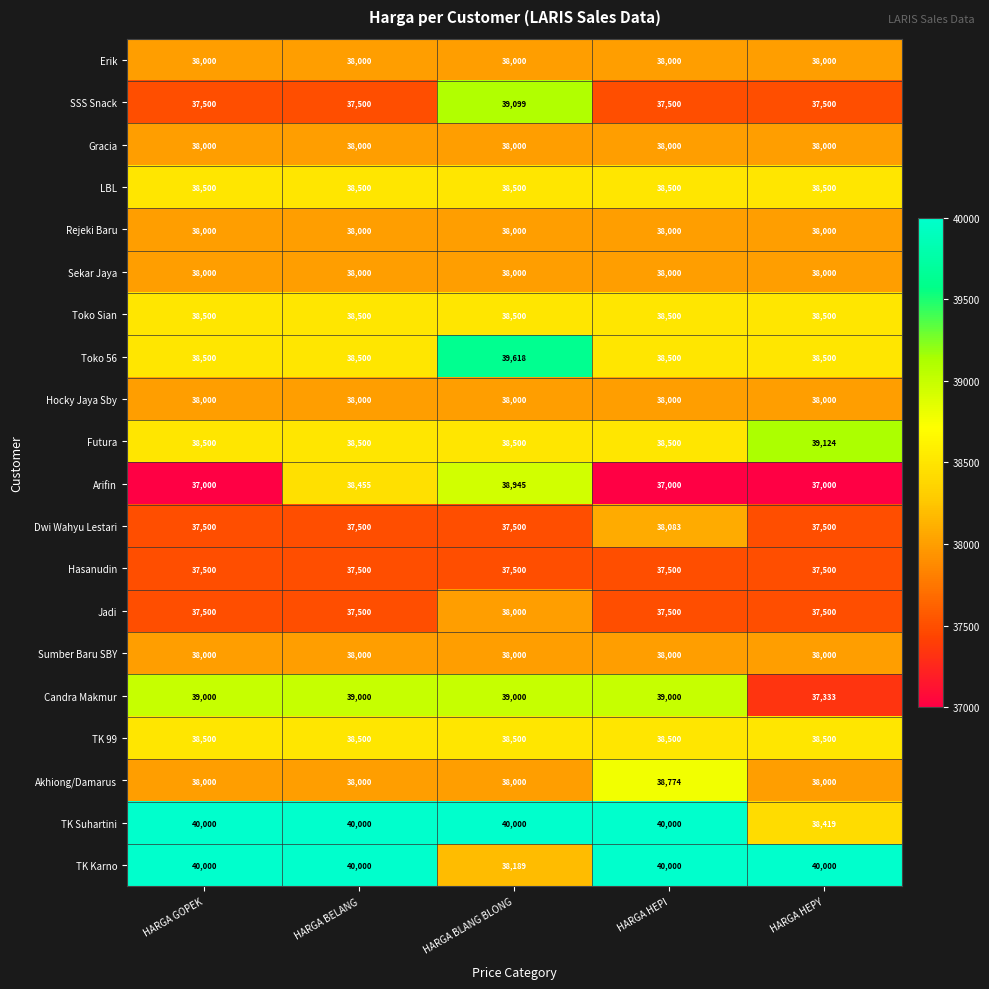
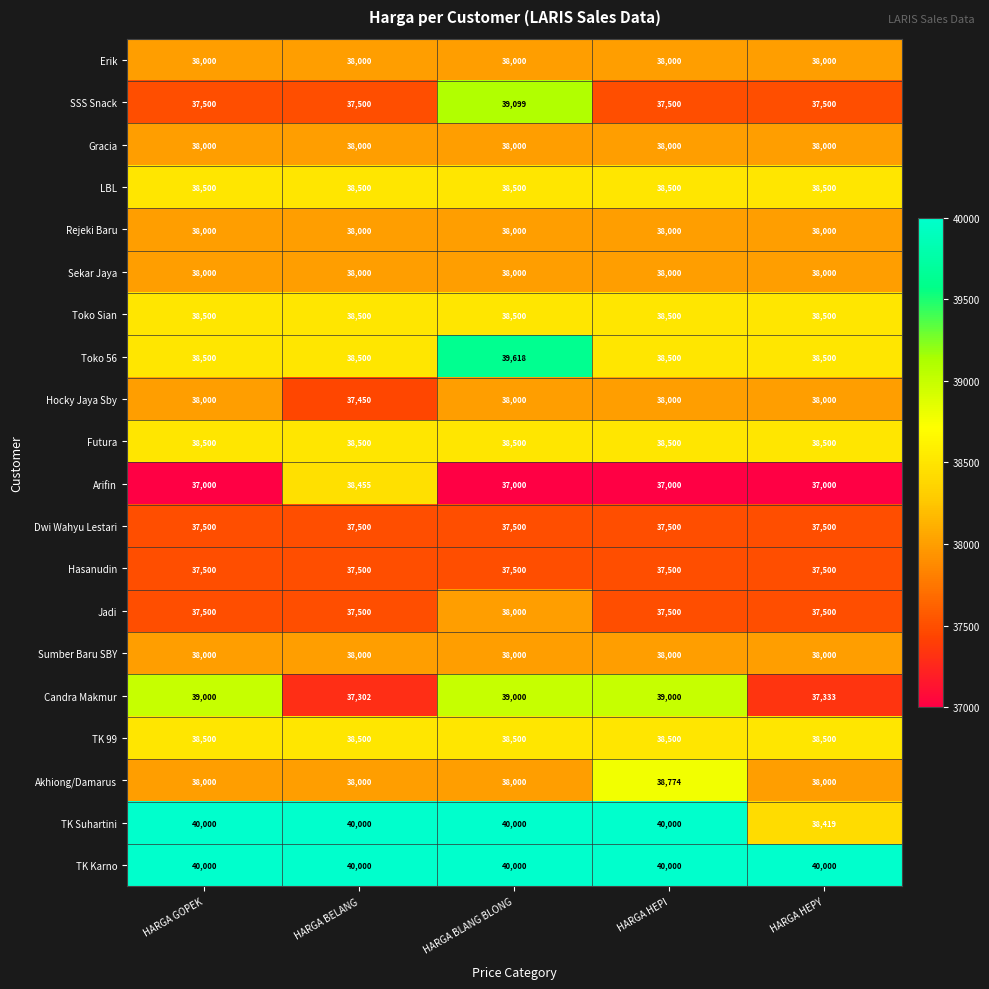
  {
    "Erik": {
      "HARGA GOPEK": "38,000",
      "HARGA BELANG": "38,000",
      "HARGA BLANG BLONG": "38,000",
      "HARGA HEPI": "38,000",
      "HARGA HEPY": "38,000"
    },
    "SSS Snack": {
      "HARGA GOPEK": "37,500",
      "HARGA BELANG": "37,500",
      "HARGA BLANG BLONG": "39,099",
      "HARGA HEPI": "37,500",
      "HARGA HEPY": "37,500"
    },
    "Gracia": {
      "HARGA GOPEK": "38,000",
      "HARGA BELANG": "38,000",
      "HARGA BLANG BLONG": "38,000",
      "HARGA HEPI": "38,000",
      "HARGA HEPY": "38,000"
    },
    "LBL": {
      "HARGA GOPEK": "38,500",
      "HARGA BELANG": "38,500",
      "HARGA BLANG BLONG": "38,500",
      "HARGA HEPI": "38,500",
      "HARGA HEPY": "38,500"
    },
    "Rejeki Baru": {
      "HARGA GOPEK": "38,000",
      "HARGA BELANG": "38,000",
      "HARGA BLANG BLONG": "38,000",
      "HARGA HEPI": "38,000",
      "HARGA HEPY": "38,000"
    },
    "Sekar Jaya": {
      "HARGA GOPEK": "38,000",
      "HARGA BELANG": "38,000",
      "HARGA BLANG BLONG": "38,000",
      "HARGA HEPI": "38,000",
      "HARGA HEPY": "38,000"
    },
    "Toko Sian": {
      "HARGA GOPEK": "38,500",
      "HARGA BELANG": "38,500",
      "HARGA BLANG BLONG": "38,500",
      "HARGA HEPI": "38,500",
      "HARGA HEPY": "38,500"
    },
    "Toko 56": {
      "HARGA GOPEK": "38,500",
      "HARGA BELANG": "38,500",
      "HARGA BLANG BLONG": "39,618",
      "HARGA HEPI": "38,500",
      "HARGA HEPY": "38,500"
    },
    "Hocky Jaya Sby": {
      "HARGA GOPEK": "38,000",
-     "HARGA BELANG": "38,000",
+     "HARGA BELANG": "37,450",
      "HARGA BLANG BLONG": "38,000",
      "HARGA HEPI": "38,000",
      "HARGA HEPY": "38,000"
    },
    "Futura": {
      "HARGA GOPEK": "38,500",
      "HARGA BELANG": "38,500",
      "HARGA BLANG BLONG": "38,500",
      "HARGA HEPI": "38,500",
-     "HARGA HEPY": "39,124"
+     "HARGA HEPY": "38,500"
    },
    "Arifin": {
      "HARGA GOPEK": "37,000",
      "HARGA BELANG": "38,455",
-     "HARGA BLANG BLONG": "38,945",
+     "HARGA BLANG BLONG": "37,000",
      "HARGA HEPI": "37,000",
      "HARGA HEPY": "37,000"
    },
    "Dwi Wahyu Lestari": {
      "HARGA GOPEK": "37,500",
      "HARGA BELANG": "37,500",
      "HARGA BLANG BLONG": "37,500",
-     "HARGA HEPI": "38,083",
+     "HARGA HEPI": "37,500",
      "HARGA HEPY": "37,500"
    },
    "Hasanudin": {
      "HARGA GOPEK": "37,500",
      "HARGA BELANG": "37,500",
      "HARGA BLANG BLONG": "37,500",
      "HARGA HEPI": "37,500",
      "HARGA HEPY": "37,500"
    },
    "Jadi": {
      "HARGA GOPEK": "37,500",
      "HARGA BELANG": "37,500",
      "HARGA BLANG BLONG": "38,000",
      "HARGA HEPI": "37,500",
      "HARGA HEPY": "37,500"
    },
    "Sumber Baru SBY": {
      "HARGA GOPEK": "38,000",
      "HARGA BELANG": "38,000",
      "HARGA BLANG BLONG": "38,000",
      "HARGA HEPI": "38,000",
      "HARGA HEPY": "38,000"
    },
    "Candra Makmur": {
      "HARGA GOPEK": "39,000",
-     "HARGA BELANG": "39,000",
+     "HARGA BELANG": "37,302",
      "HARGA BLANG BLONG": "39,000",
      "HARGA HEPI": "39,000",
      "HARGA HEPY": "37,333"
    },
    "TK 99": {
      "HARGA GOPEK": "38,500",
      "HARGA BELANG": "38,500",
      "HARGA BLANG BLONG": "38,500",
      "HARGA HEPI": "38,500",
      "HARGA HEPY": "38,500"
    },
    "Akhiong/Damarus": {
      "HARGA GOPEK": "38,000",
      "HARGA BELANG": "38,000",
      "HARGA BLANG BLONG": "38,000",
      "HARGA HEPI": "38,774",
      "HARGA HEPY": "38,000"
    },
    "TK Suhartini": {
      "HARGA GOPEK": "40,000",
      "HARGA BELANG": "40,000",
      "HARGA BLANG BLONG": "40,000",
      "HARGA HEPI": "40,000",
      "HARGA HEPY": "38,419"
    },
    "TK Karno": {
      "HARGA GOPEK": "40,000",
      "HARGA BELANG": "40,000",
-     "HARGA BLANG BLONG": "38,189",
+     "HARGA BLANG BLONG": "40,000",
      "HARGA HEPI": "40,000",
      "HARGA HEPY": "40,000"
    }
  }
